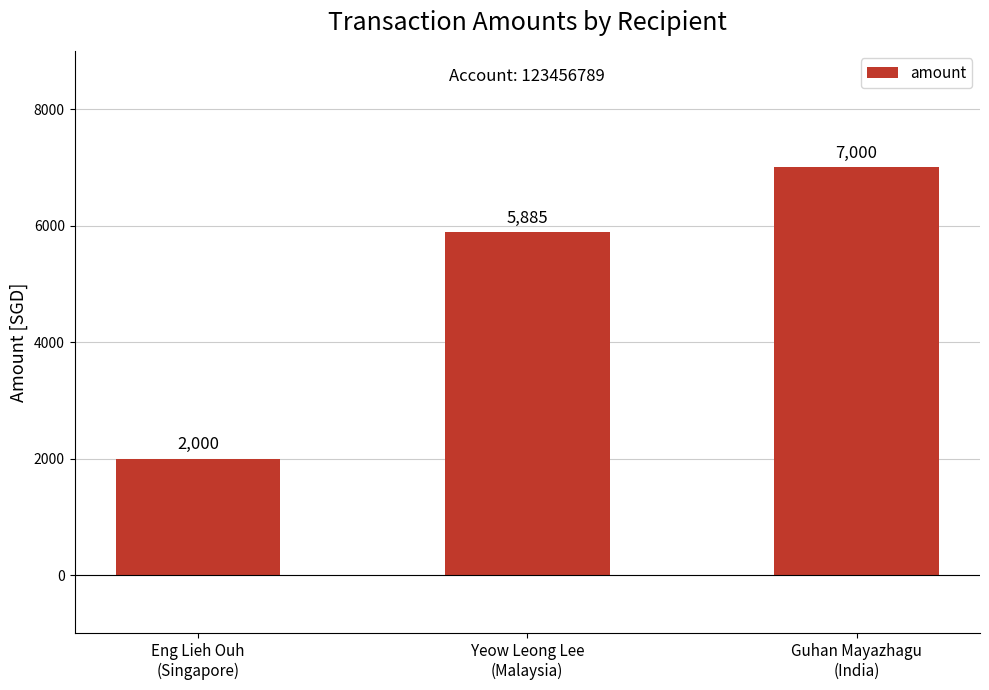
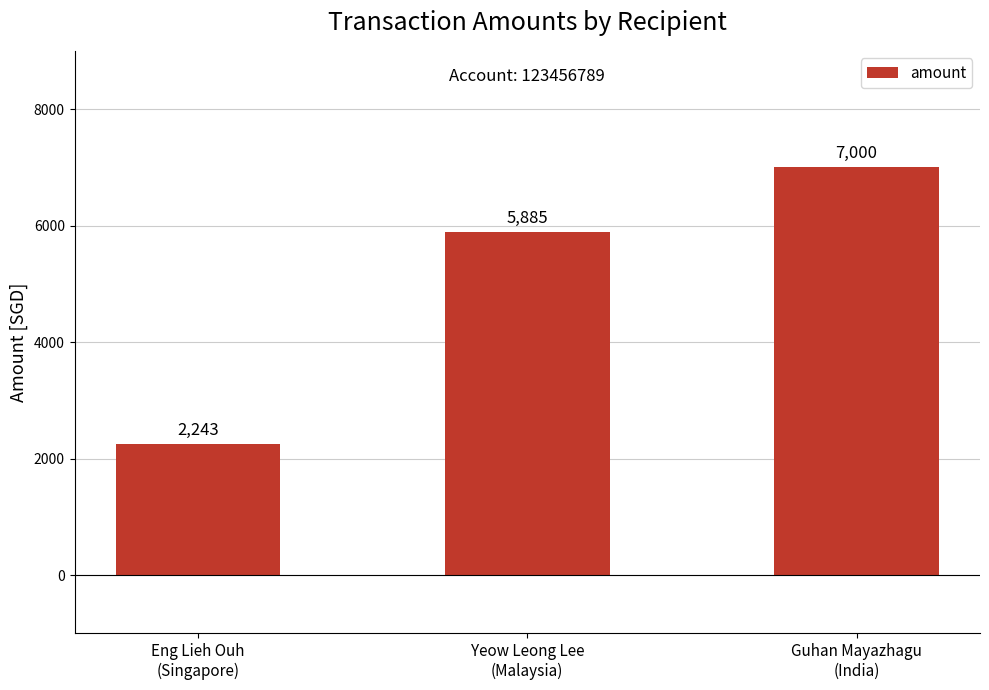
  {
-   "Eng Lieh Ouh (Singapore)": "2,000",
+   "Eng Lieh Ouh (Singapore)": "2,243",
    "Yeow Leong Lee (Malaysia)": "5,885",
    "Guhan Mayazhagu (India)": "7,000"
  }
